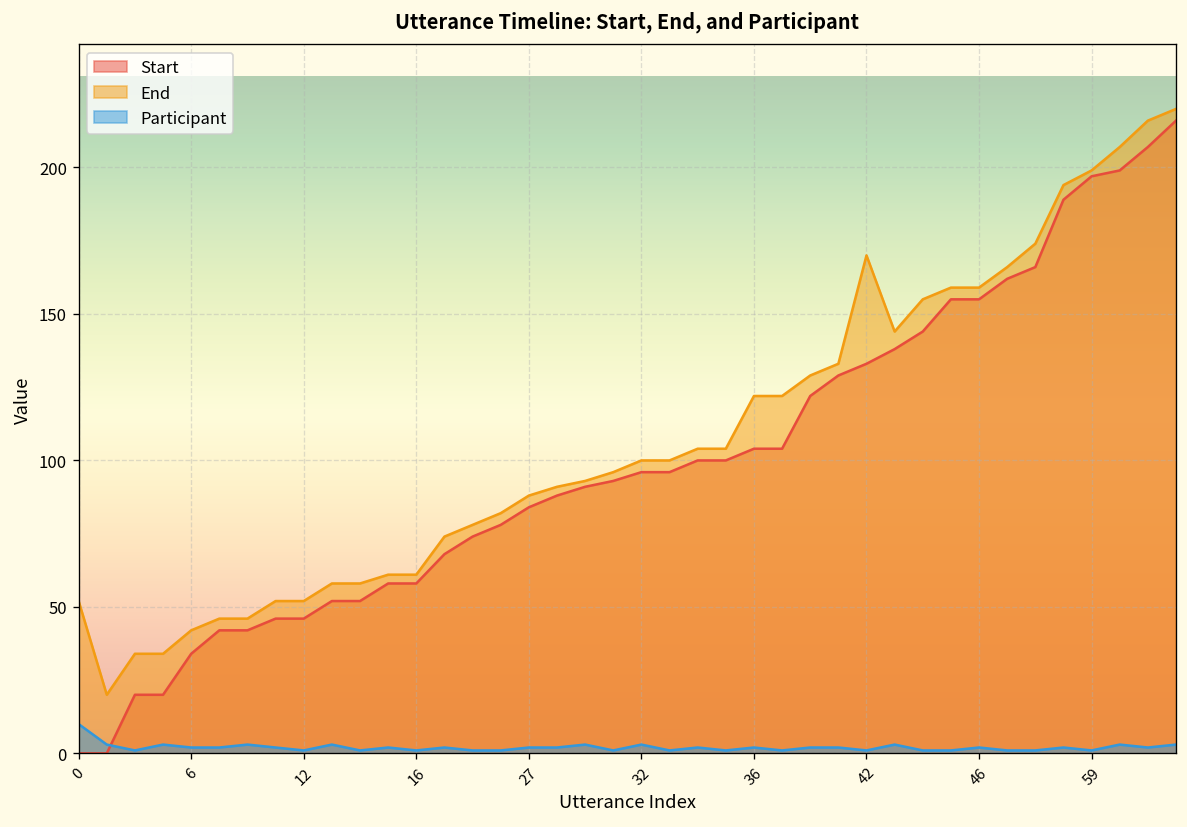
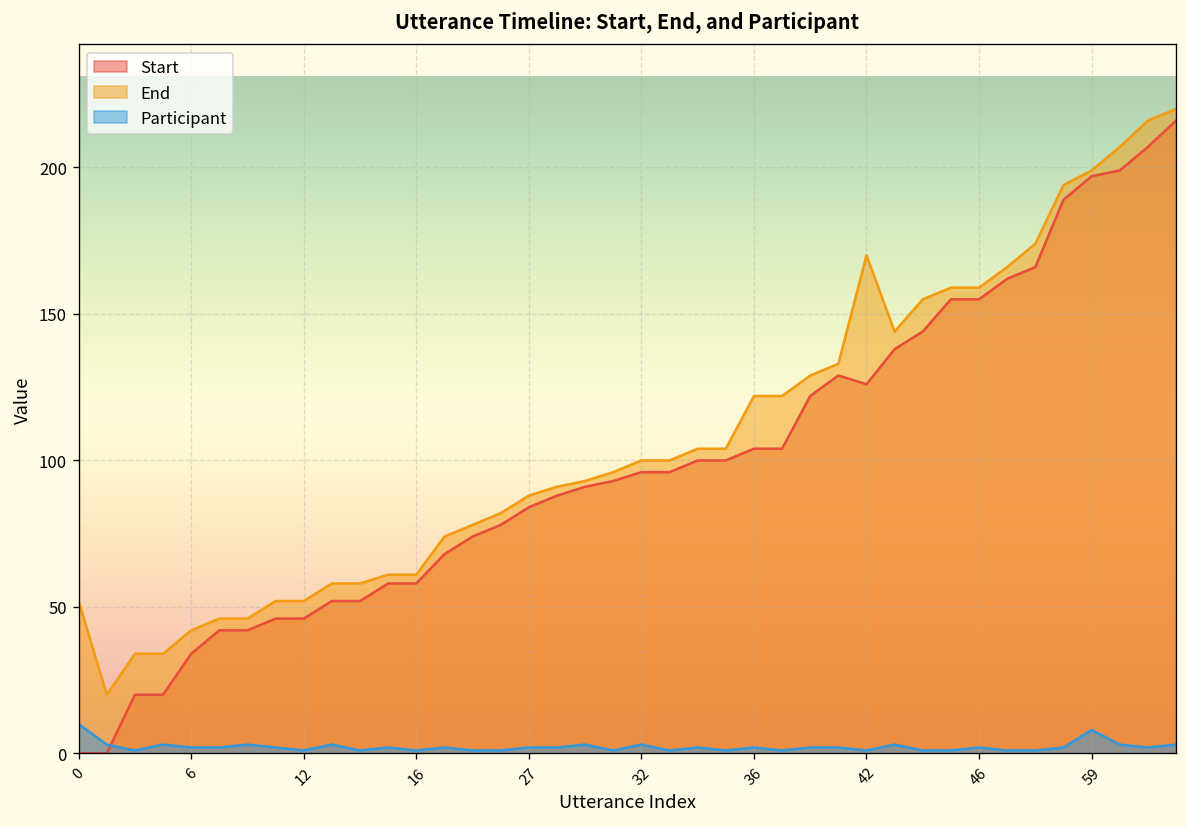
  {
    "Start": {
      "0": 0,
      "12": 46,
      "16": 58,
      "32": 96,
      "36": 104,
-     "42": 133,
+     "42": 126,
      "46": 155,
      "59": 197
    },
    "End": {
      "0": 52,
      "12": 52,
      "16": 61,
      "32": 100,
      "36": 122,
      "42": 170,
      "46": 159,
      "59": 199
    },
    "Participant": {
      "0": 10,
      "12": 1,
      "16": 1,
      "32": 3,
      "36": 2,
      "42": 1,
      "46": 2,
-     "59": 1
+     "59": 8
    }
  }
